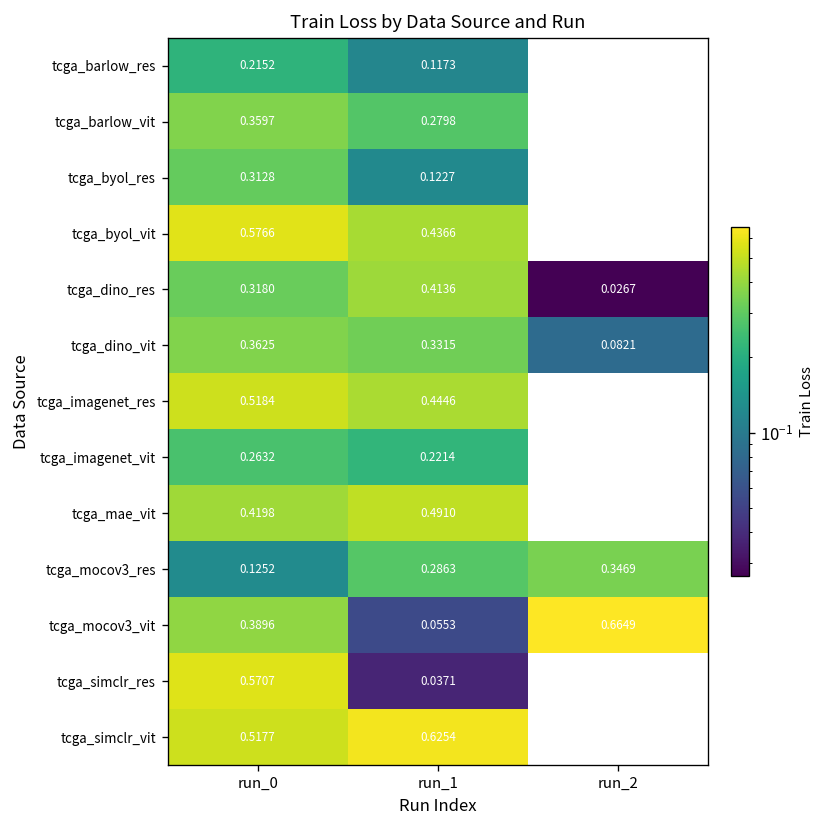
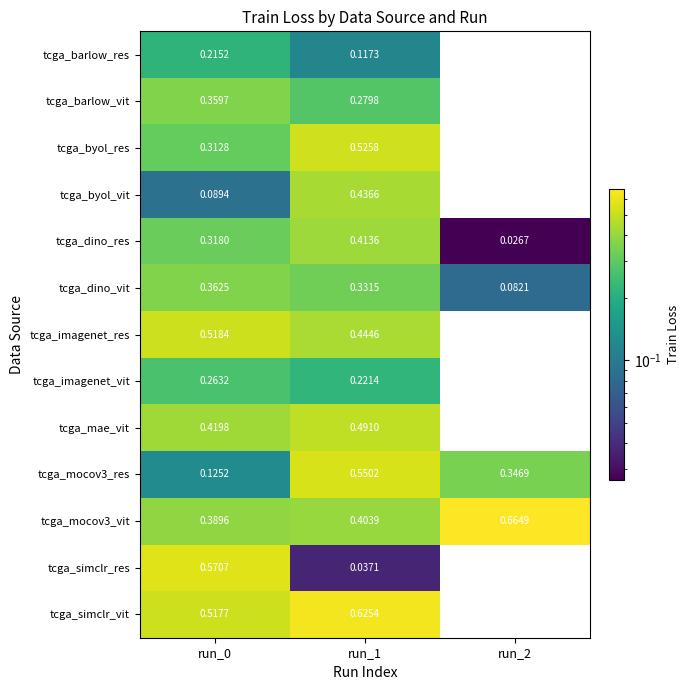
  {
    "tcga_barlow_res": {
      "run_0": 0.2152,
      "run_1": 0.1173
    },
    "tcga_barlow_vit": {
      "run_0": 0.3597,
      "run_1": 0.2798
    },
    "tcga_byol_res": {
      "run_0": 0.3128,
-     "run_1": 0.1227
+     "run_1": 0.5258
    },
    "tcga_byol_vit": {
-     "run_0": 0.5766,
+     "run_0": 0.0894,
      "run_1": 0.4366
    },
    "tcga_dino_res": {
      "run_0": 0.3180,
      "run_1": 0.4136,
      "run_2": 0.0267
    },
    "tcga_dino_vit": {
      "run_0": 0.3625,
      "run_1": 0.3315,
      "run_2": 0.0821
    },
    "tcga_imagenet_res": {
      "run_0": 0.5184,
      "run_1": 0.4446
    },
    "tcga_imagenet_vit": {
      "run_0": 0.2632,
      "run_1": 0.2214
    },
    "tcga_mae_vit": {
      "run_0": 0.4198,
      "run_1": 0.4910
    },
    "tcga_mocov3_res": {
      "run_0": 0.1252,
-     "run_1": 0.2863,
+     "run_1": 0.5502,
      "run_2": 0.3469
    },
    "tcga_mocov3_vit": {
      "run_0": 0.3896,
-     "run_1": 0.0553,
+     "run_1": 0.4039,
      "run_2": 0.6649
    },
    "tcga_simclr_res": {
      "run_0": 0.5707,
      "run_1": 0.0371
    },
    "tcga_simclr_vit": {
      "run_0": 0.5177,
      "run_1": 0.6254
    }
  }
